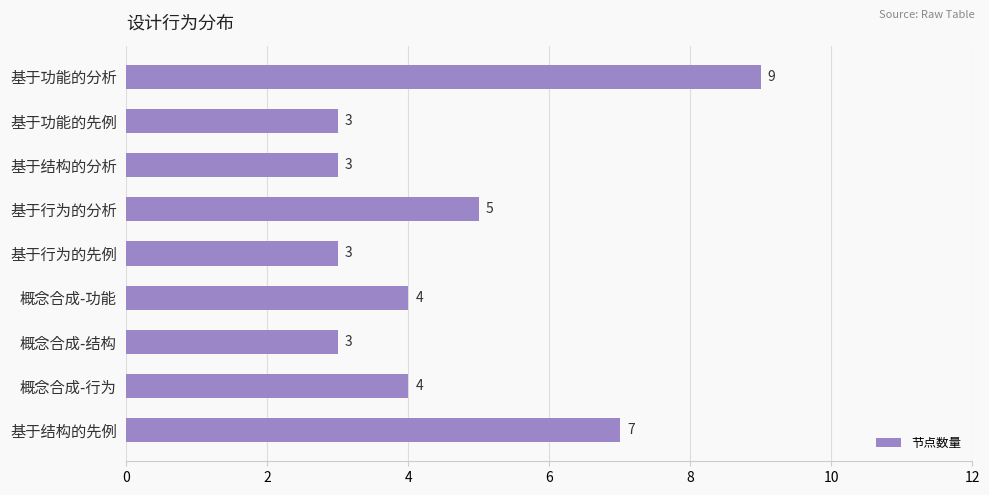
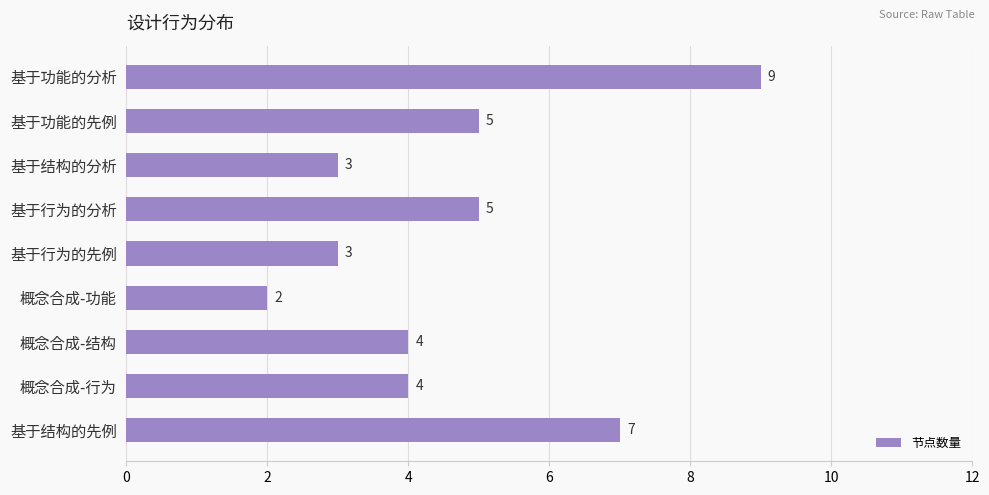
  {
    "基于功能的分析": 9,
-   "基于功能的先例": 3,
+   "基于功能的先例": 5,
    "基于结构的分析": 3,
    "基于行为的分析": 5,
    "基于行为的先例": 3,
-   "概念合成-功能": 4,
-   "概念合成-结构": 3,
+   "概念合成-功能": 2,
+   "概念合成-结构": 4,
    "概念合成-行为": 4,
    "基于结构的先例": 7
  }
